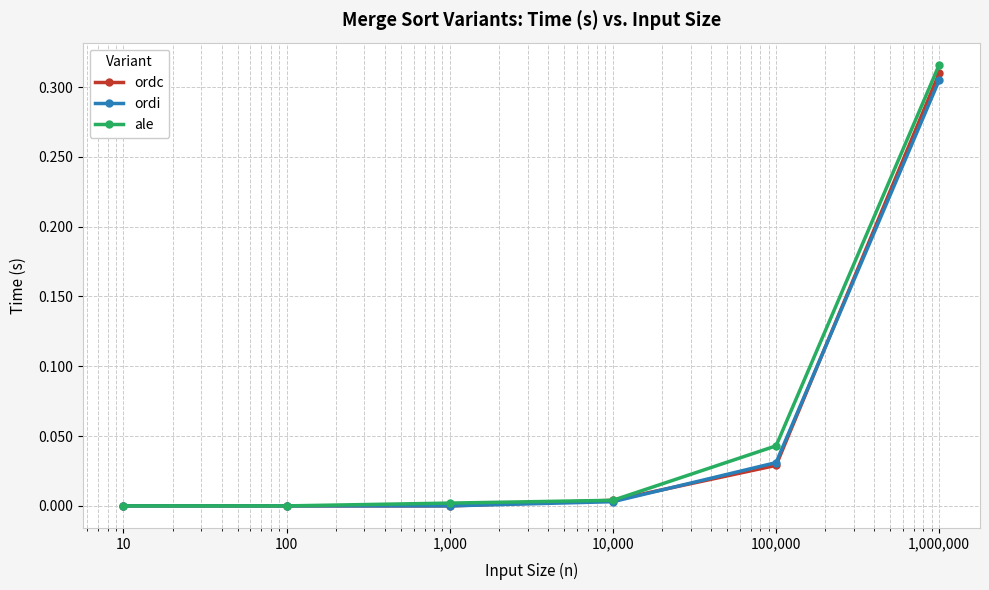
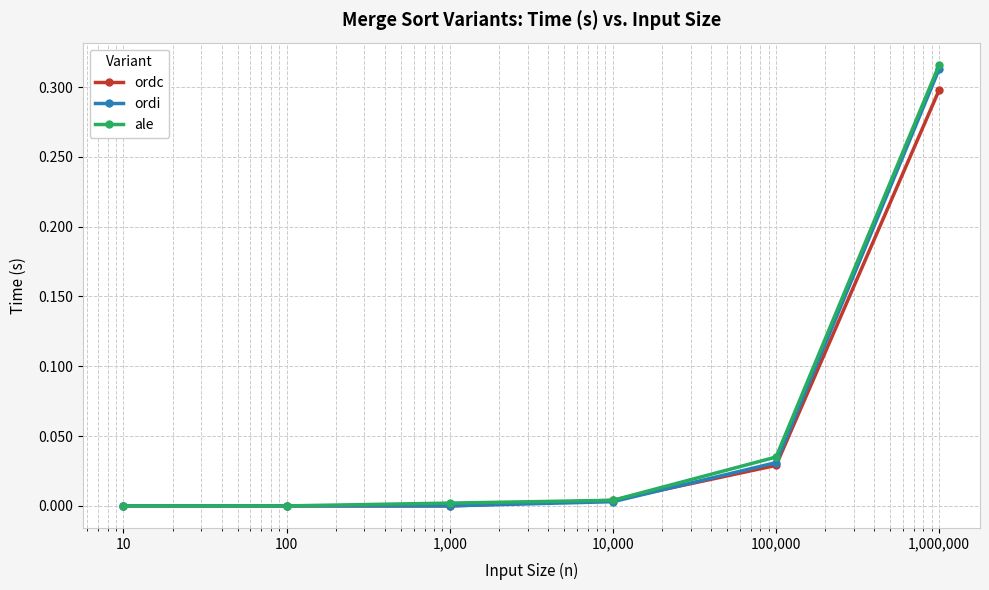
  {
    "ordc": {
      "100,000": 0.029,
-     "1,000,000": 0.310
+     "1,000,000": 0.298
    },
    "ordi": {
      "100,000": 0.031,
-     "1,000,000": 0.305
+     "1,000,000": 0.313
    },
    "ale": {
      "1,000": 0.002,
-     "100,000": 0.043,
+     "100,000": 0.035,
      "1,000,000": 0.316
    }
  }
